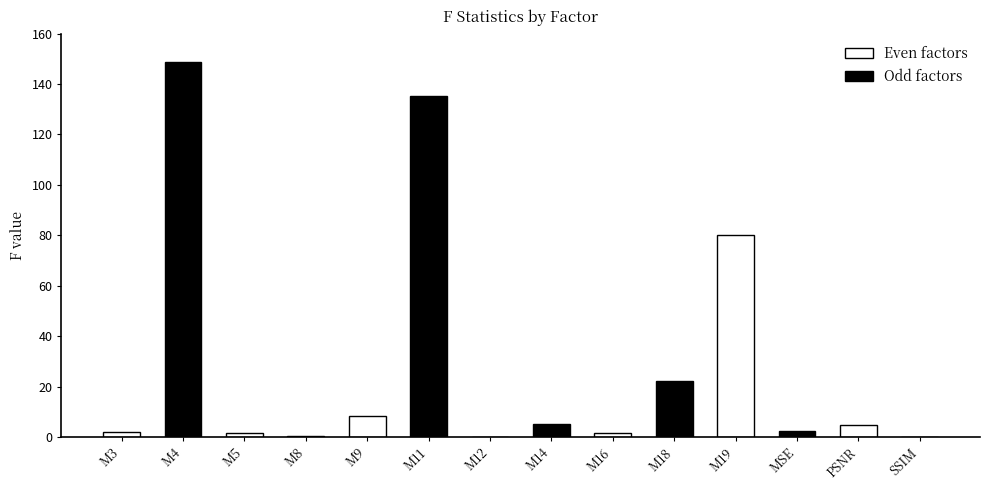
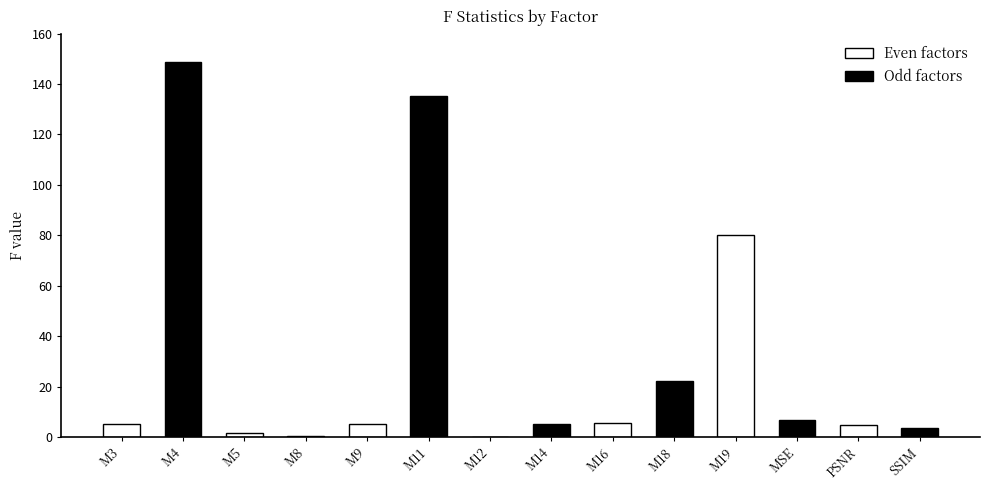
  {
-   "M3": 2,
+   "M3": 5,
    "M4": 149,
    "M5": 1,
-   "M9": 8,
+   "M9": 5,
    "M11": 135,
    "M14": 5,
-   "M16": 2,
+   "M16": 6,
    "M18": 22,
    "M19": 80,
-   "MSE": 2,
+   "MSE": 7,
    "PSNR": 5,
-   "SSIM": 0
+   "SSIM": 3
  }
